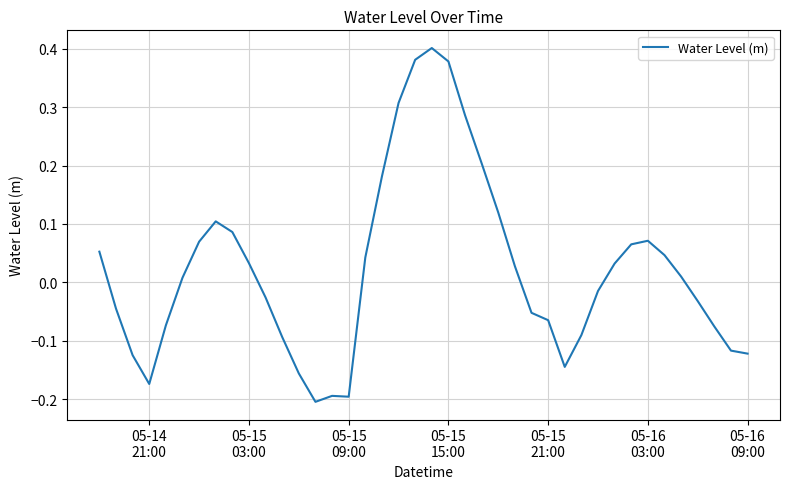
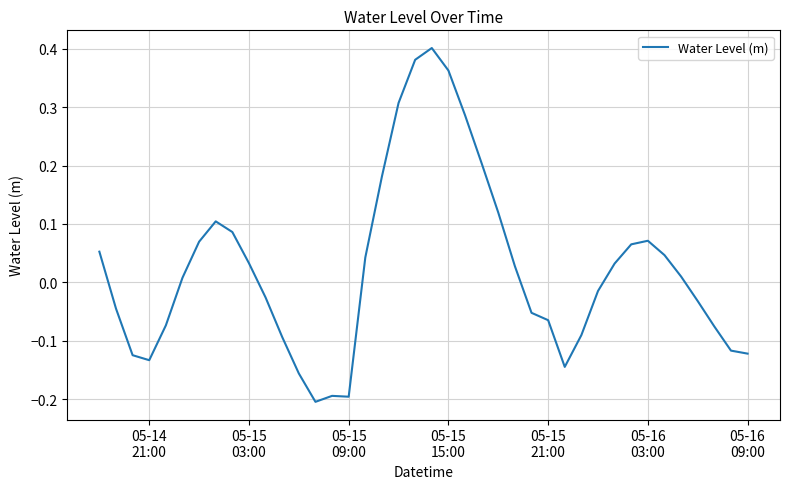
  {
-   "05-14 21:00": -0.17,
+   "05-14 21:00": -0.13,
    "05-15 03:00": 0.03,
    "05-15 09:00": -0.20,
-   "05-15 15:00": 0.38,
+   "05-15 15:00": 0.36,
    "05-15 21:00": -0.06,
    "05-16 03:00": 0.07,
    "05-16 09:00": -0.12
  }
